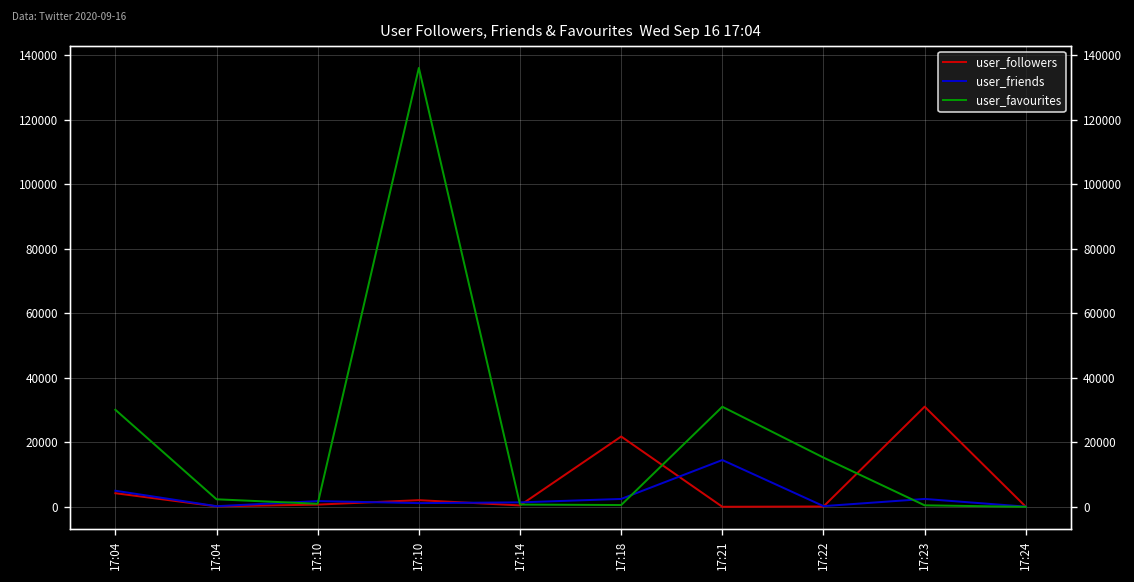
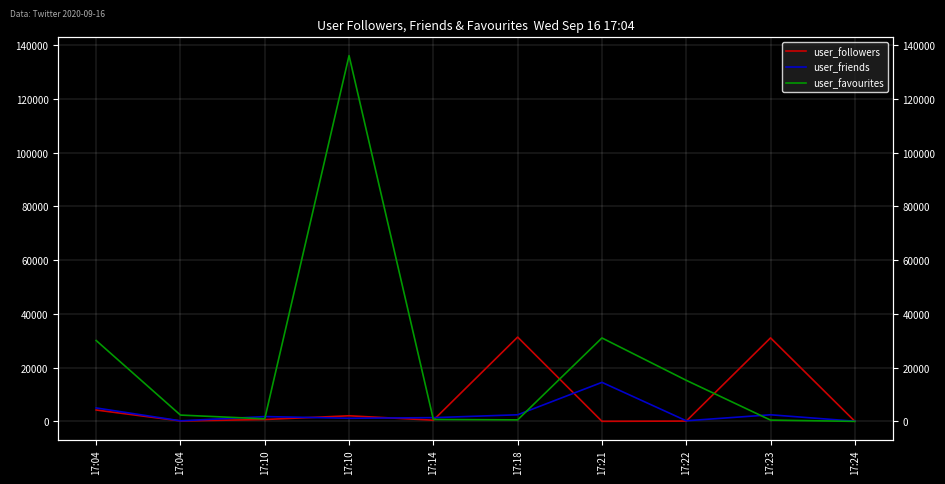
  {
    "user_followers": {
-     "17:18": 22000,
+     "17:18": 31000,
      "17:21": 0,
      "17:23": 31000
    },
    "user_friends": {
      "17:18": 2000,
      "17:21": 15000,
      "17:23": 2000
    },
    "user_favourites": {
      "17:18": 1000,
      "17:21": 31000,
      "17:22": 15000,
      "17:23": 0
    }
  }
